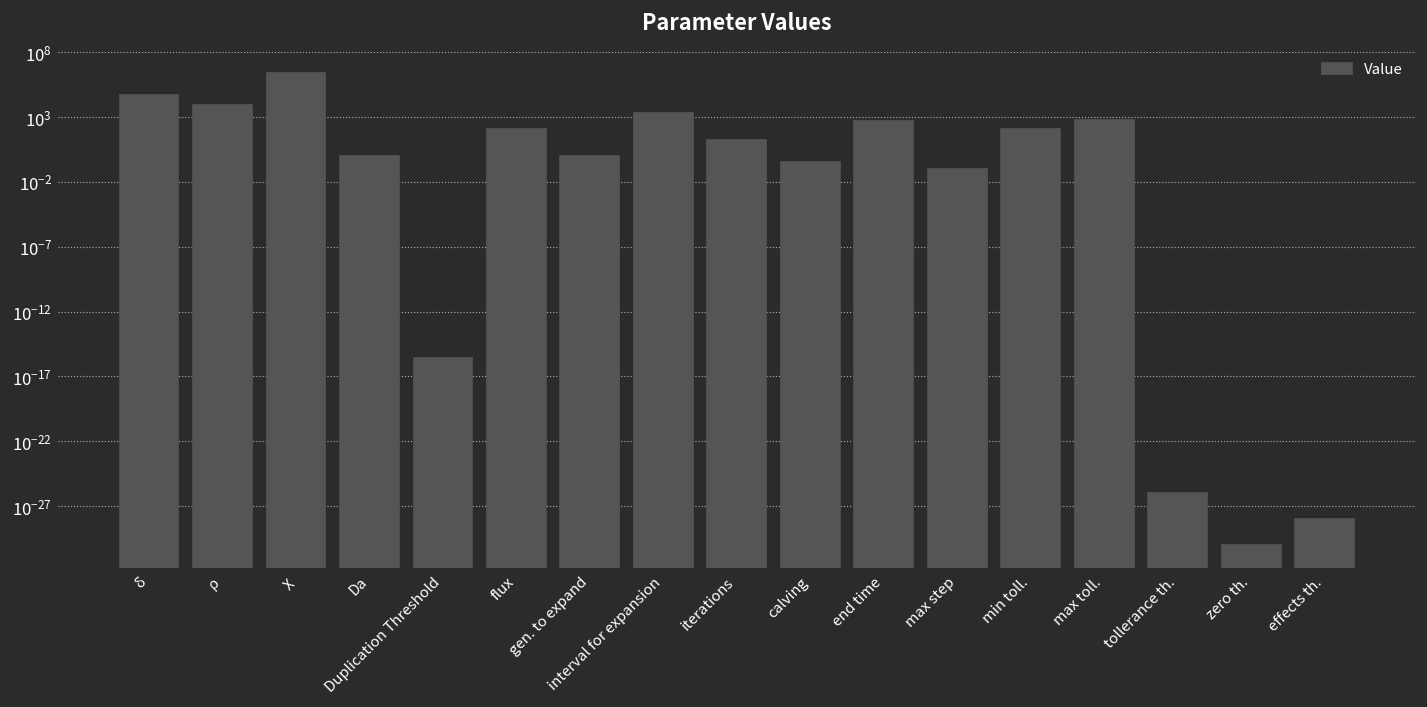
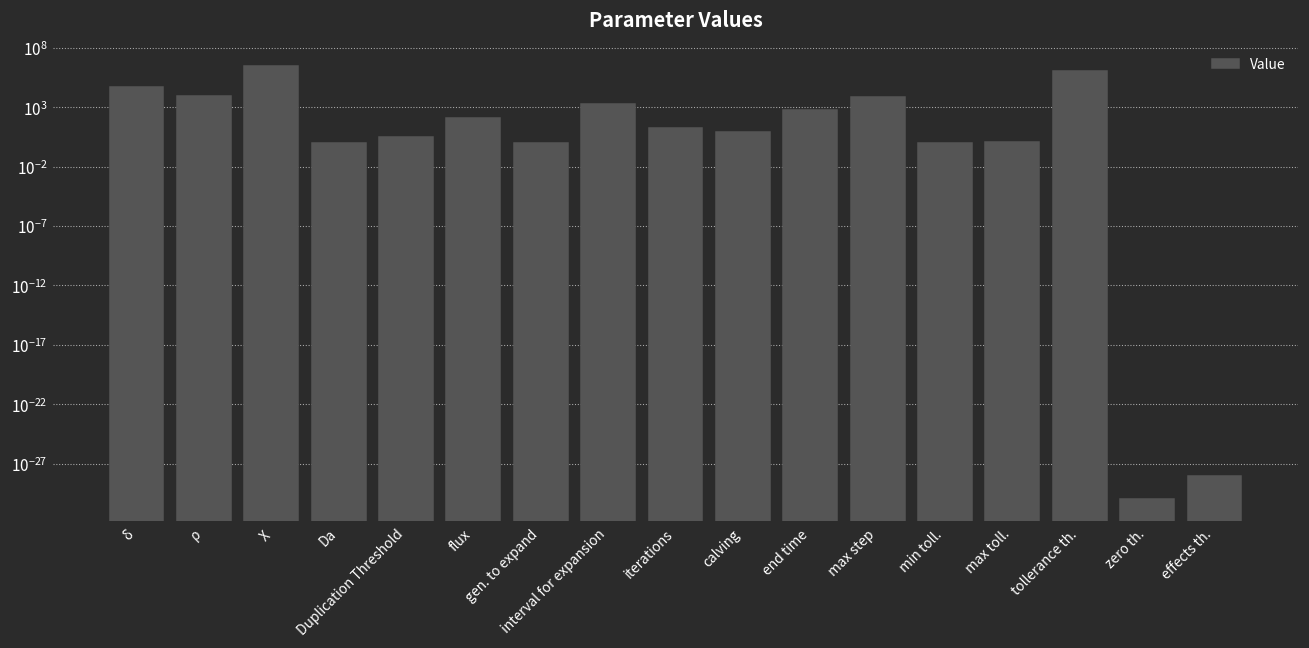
  {
    "δ": 100000,
    "ρ": 10000,
    "χ": 3000000,
    "Da": 1,
-   "Duplication Threshold": 0,
+   "Duplication Threshold": 3,
    "flux": 100,
    "gen. to expand": 1,
    "interval for expansion": 2000,
    "iterations": 20,
-   "calving": 0.4,
+   "calving": 10,
    "end time": 1000,
-   "max step": 0.1,
-   "min toll.": 100,
-   "max toll.": 1000,
-   "tollerance th.": 0,
+   "max step": 10000,
+   "min toll.": 1,
+   "max toll.": 1,
+   "tollerance th.": 1000000,
    "zero th.": 0.000000000000,
    "effects th.": 0.000000000000
  }
